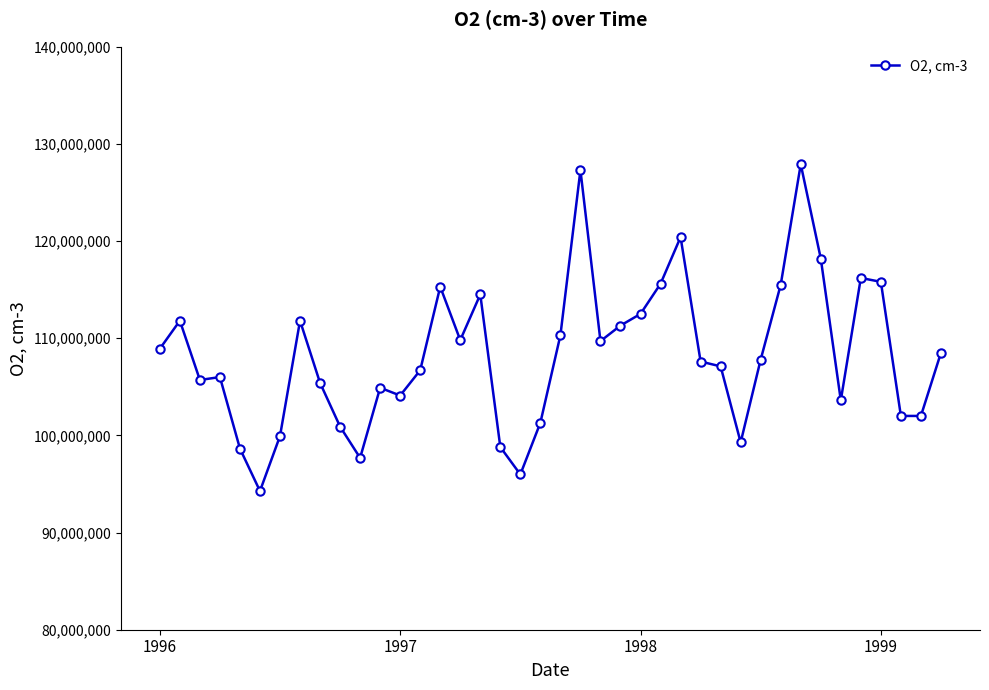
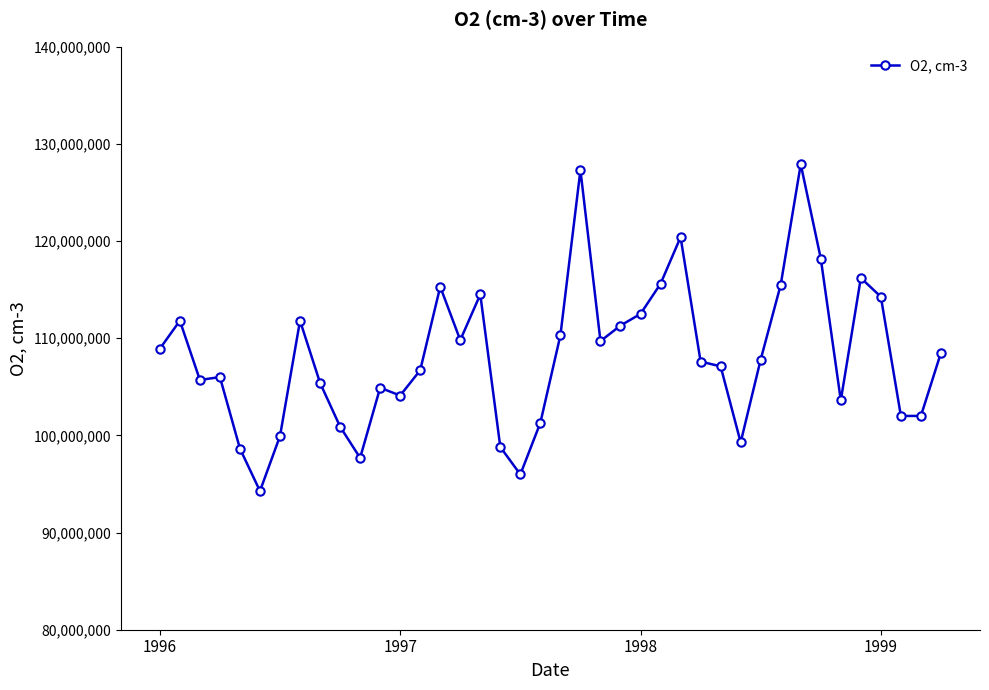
  {
    "1996": "109,000,000",
    "1997": "104,000,000",
    "1998": "113,000,000",
-   "1999": "116,000,000"
+   "1999": "114,000,000"
  }
